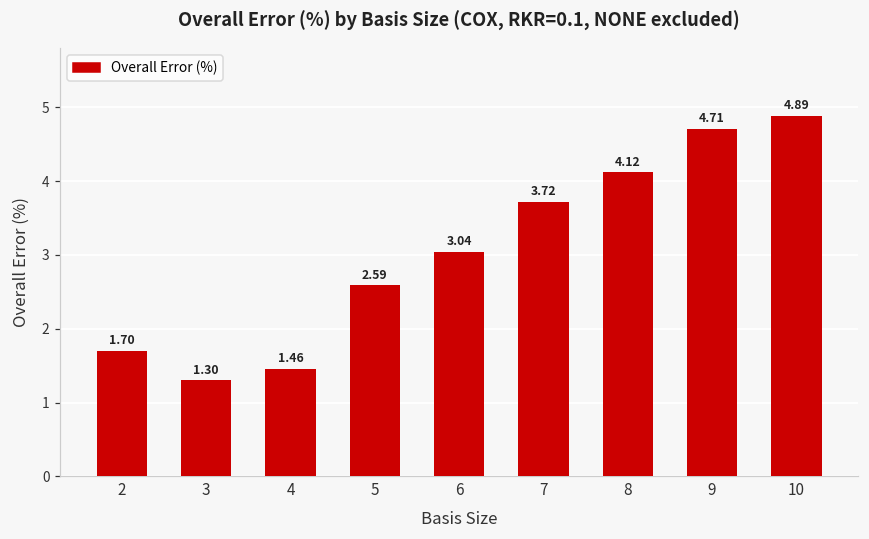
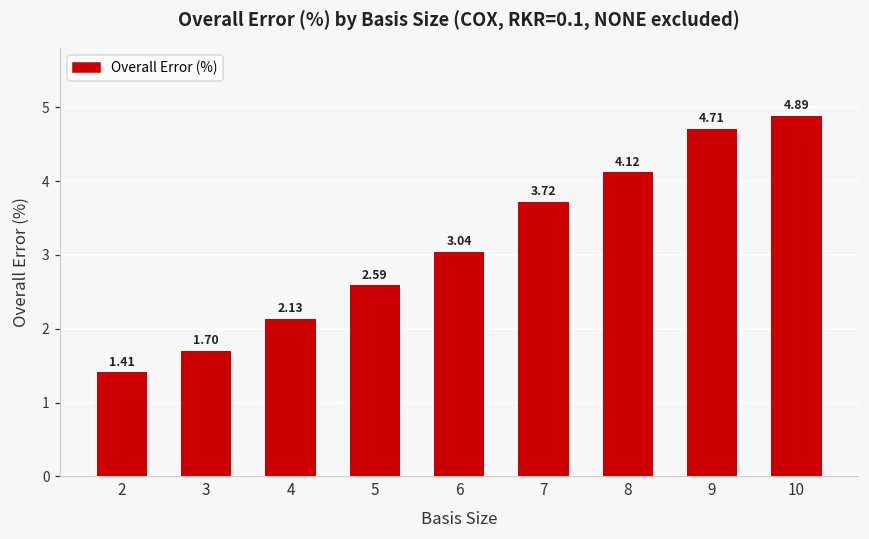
  {
-   "2": 1.70,
-   "3": 1.30,
-   "4": 1.46,
+   "2": 1.41,
+   "3": 1.70,
+   "4": 2.13,
    "5": 2.59,
    "6": 3.04,
    "7": 3.72,
    "8": 4.12,
    "9": 4.71,
    "10": 4.89
  }
